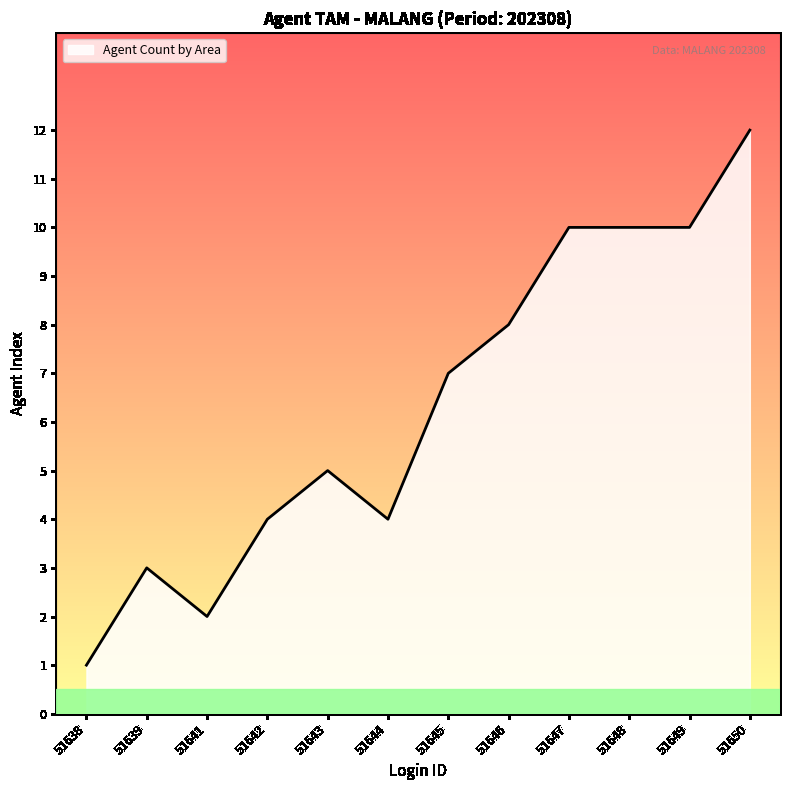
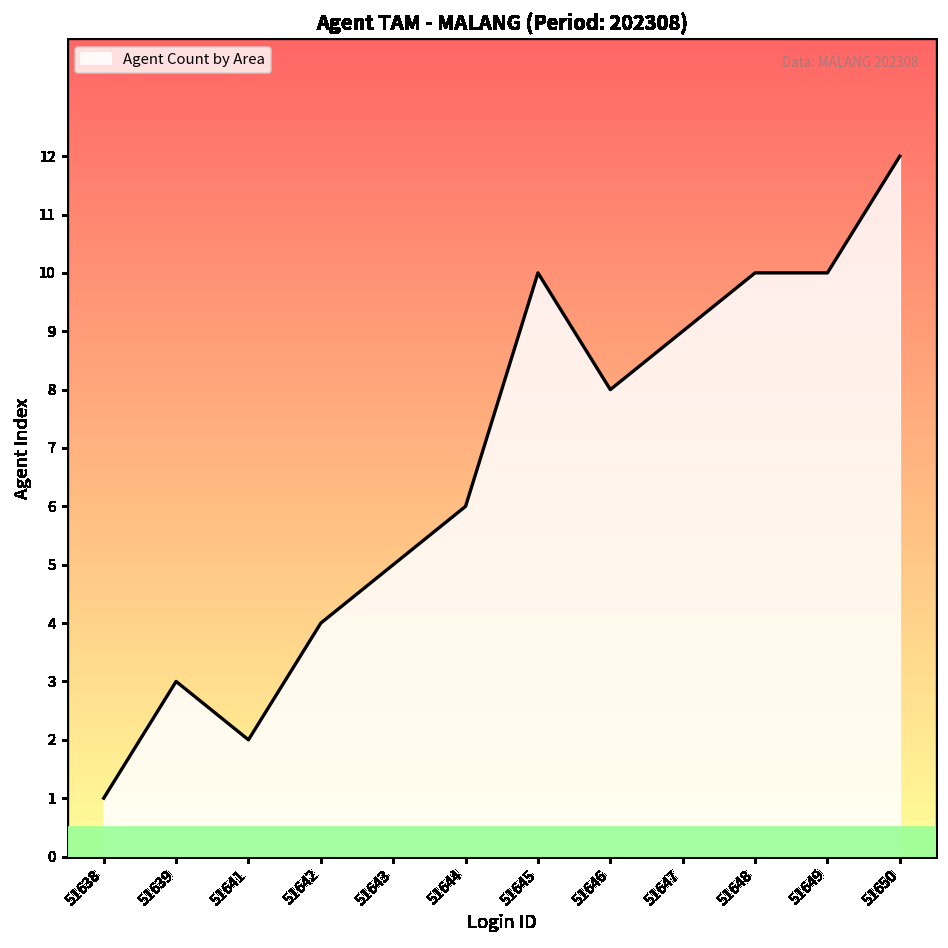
  {
    "51638": 1,
    "51639": 3,
    "51641": 2,
    "51642": 4,
    "51643": 5,
-   "51644": 4,
-   "51645": 7,
+   "51644": 6,
+   "51645": 10,
    "51646": 8,
-   "51647": 10,
+   "51647": 9,
    "51648": 10,
    "51649": 10,
    "51650": 12
  }
